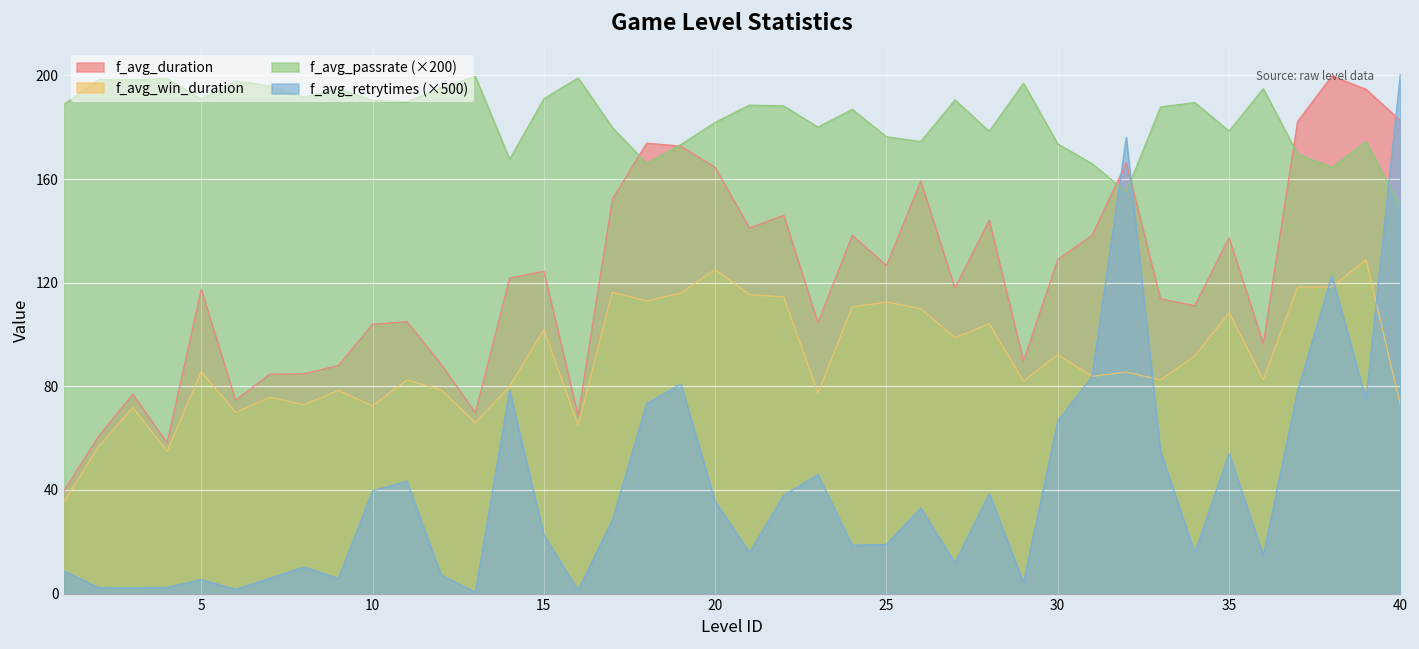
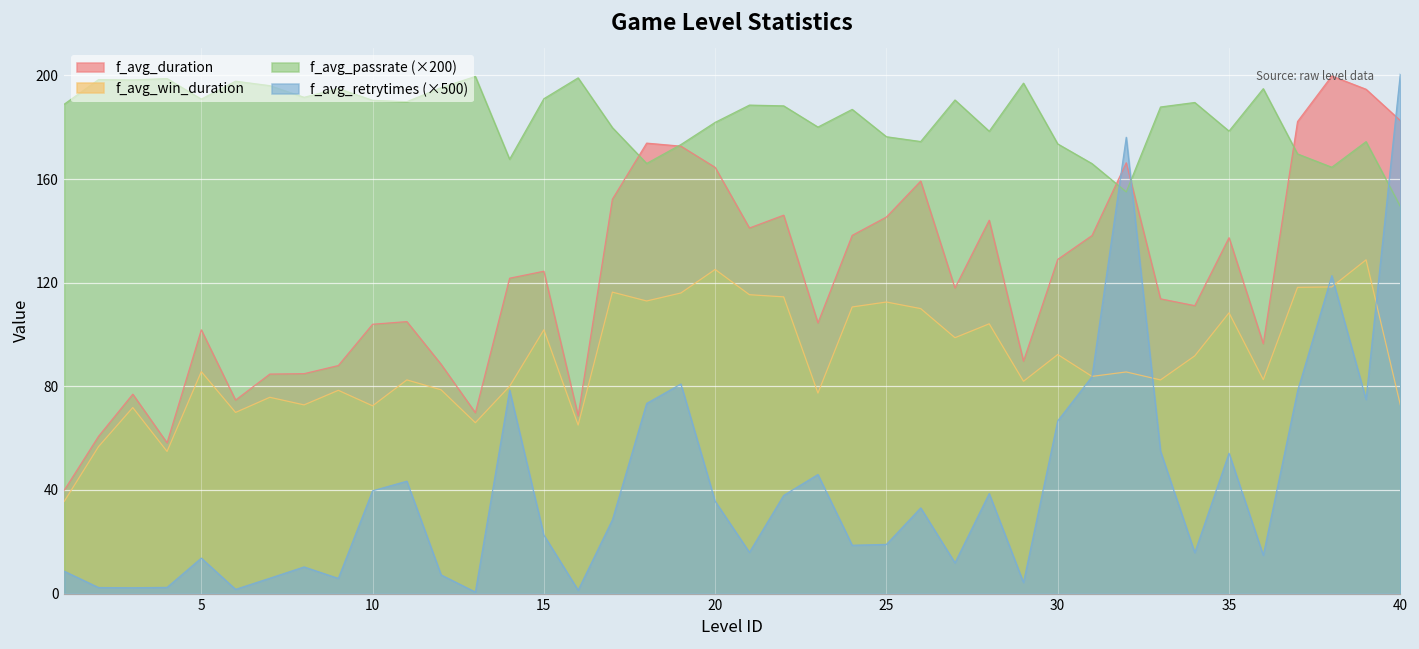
  {
    "f_avg_duration": {
-     "5": 117,
+     "5": 102,
      "10": 104,
      "15": 124,
      "20": 164,
-     "25": 127,
+     "25": 145,
      "30": 129,
      "35": 137,
      "40": 183
    },
    "f_avg_win_duration": {
      "5": 86,
      "10": 72,
      "15": 102,
      "20": 125,
      "25": 113,
      "30": 92,
      "35": 108,
      "40": 73
    },
    "f_avg_passrate (×200)": {
      "15": 191,
      "20": 182,
      "25": 176,
      "30": 174,
      "35": 178,
      "40": 149
    },
    "f_avg_retrytimes (×500)": {
-     "5": 5,
+     "5": 14,
      "10": 40,
      "15": 23,
      "20": 36,
      "25": 19,
      "30": 67,
      "35": 54,
      "40": 201
    }
  }
